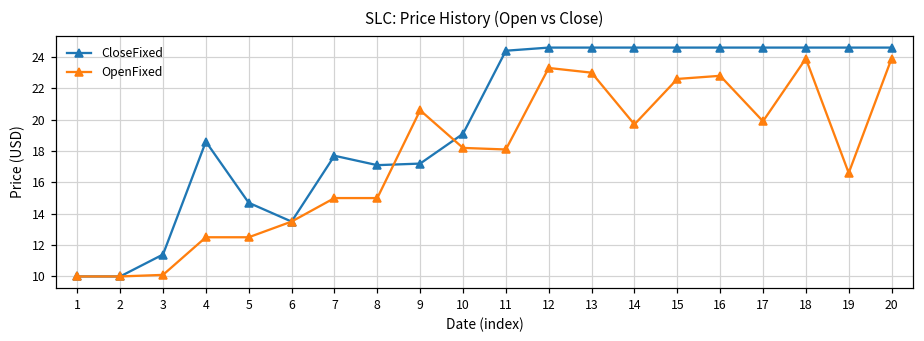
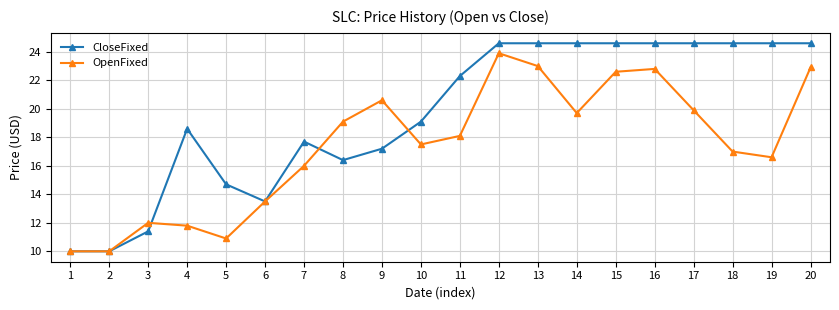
  {
    "CloseFixed": {
      "3": 11.4,
      "4": 18.6,
      "5": 14.7,
      "7": 17.7,
-     "8": 17.1,
+     "8": 16.4,
      "9": 17.2,
      "10": 19.1,
-     "11": 24.4,
+     "11": 22.3,
      "12": 24.6,
      "13": 24.6,
      "14": 24.6,
      "15": 24.6,
      "16": 24.6,
      "17": 24.6,
      "18": 24.6,
      "19": 24.6,
      "20": 24.6
    },
    "OpenFixed": {
-     "3": 10.1,
-     "4": 12.5,
-     "5": 12.5,
-     "7": 15,
-     "8": 15.0,
+     "3": 12.0,
+     "4": 11.8,
+     "5": 10.9,
+     "7": 16,
+     "8": 19.1,
      "9": 20.6,
-     "10": 18.2,
+     "10": 17.5,
      "11": 18.1,
-     "12": 23.3,
+     "12": 23.9,
      "13": 23.0,
      "14": 19.7,
      "15": 22.6,
      "16": 22.8,
      "17": 19.9,
-     "18": 23.9,
+     "18": 17.0,
      "19": 16.6,
-     "20": 23.9
+     "20": 22.9
    }
  }
